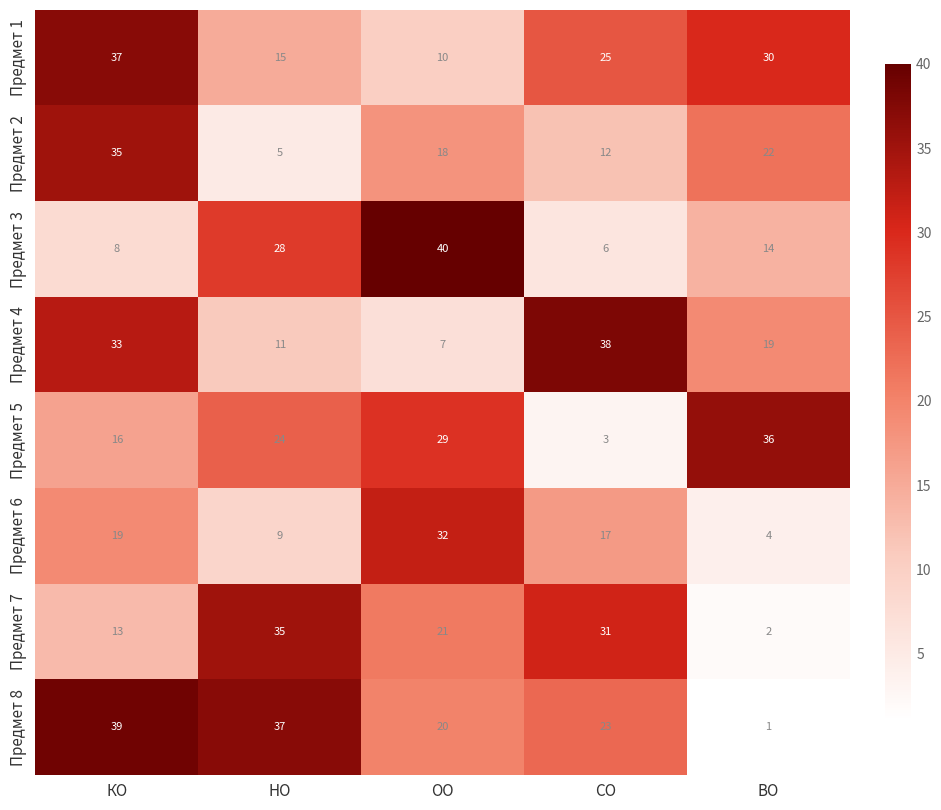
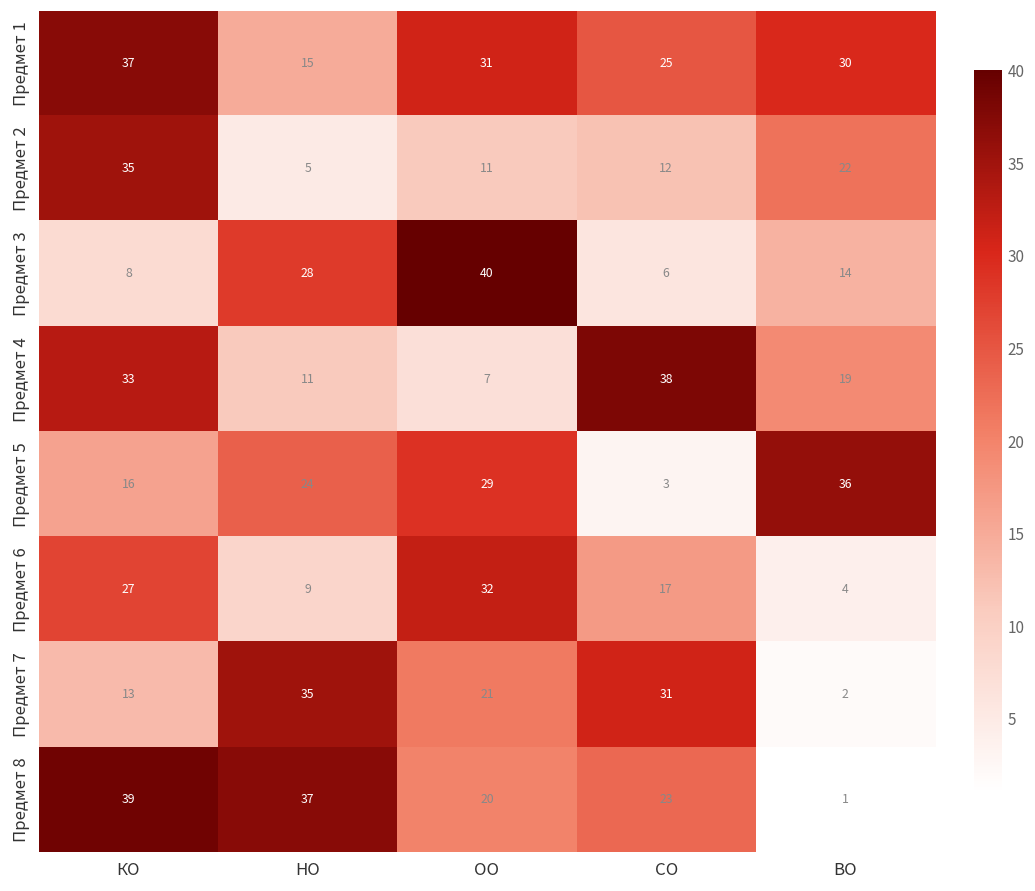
  {
    "Предмет 1": {
      "КО": 37,
      "НО": 15,
-     "ОО": 10,
+     "ОО": 31,
      "СО": 25,
      "ВО": 30
    },
    "Предмет 2": {
      "КО": 35,
      "НО": 5,
-     "ОО": 18,
+     "ОО": 11,
      "СО": 12,
      "ВО": 22
    },
    "Предмет 3": {
      "КО": 8,
      "НО": 28,
      "ОО": 40,
      "СО": 6,
      "ВО": 14
    },
    "Предмет 4": {
      "КО": 33,
      "НО": 11,
      "ОО": 7,
      "СО": 38,
      "ВО": 19
    },
    "Предмет 5": {
      "КО": 16,
      "НО": 24,
      "ОО": 29,
      "СО": 3,
      "ВО": 36
    },
    "Предмет 6": {
-     "КО": 19,
+     "КО": 27,
      "НО": 9,
      "ОО": 32,
      "СО": 17,
      "ВО": 4
    },
    "Предмет 7": {
      "КО": 13,
      "НО": 35,
      "ОО": 21,
      "СО": 31,
      "ВО": 2
    },
    "Предмет 8": {
      "КО": 39,
      "НО": 37,
      "ОО": 20,
      "СО": 23,
      "ВО": 1
    }
  }
